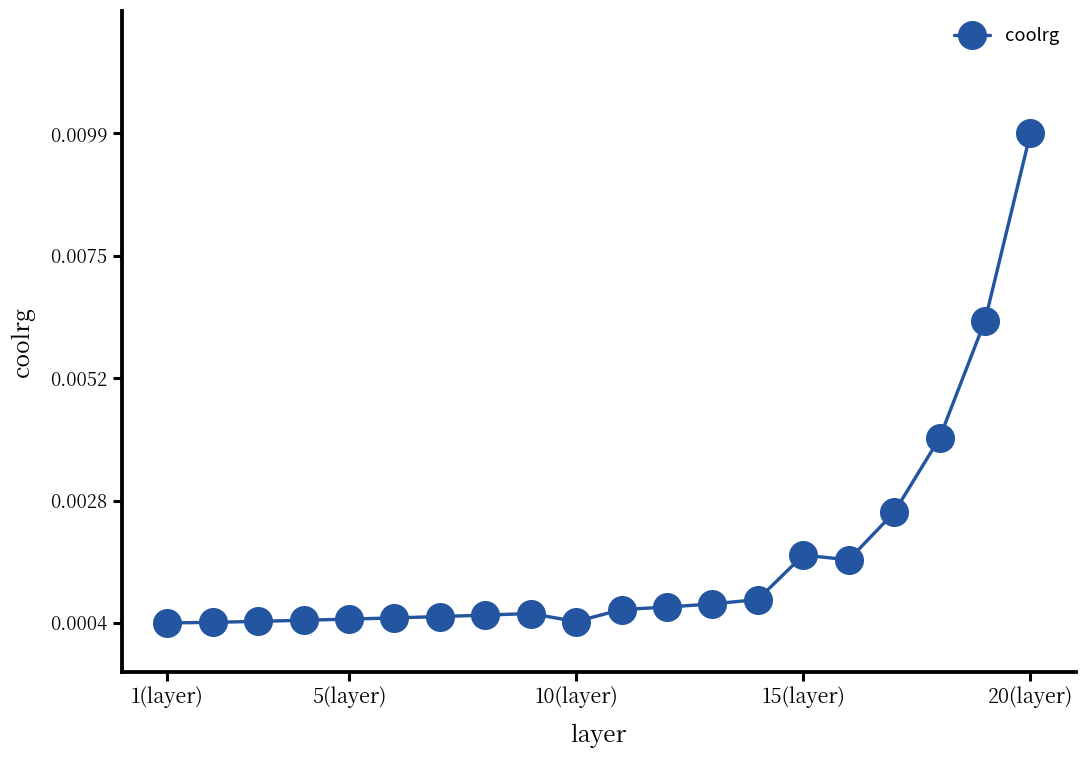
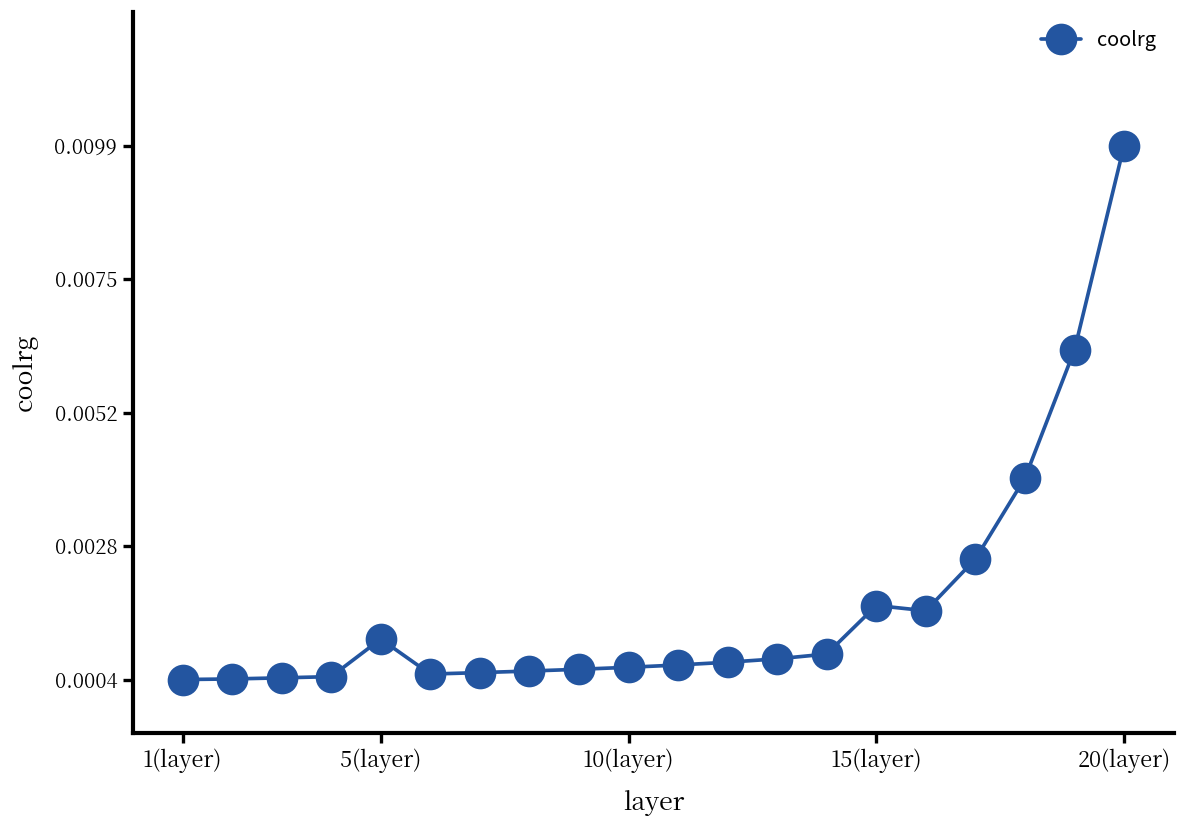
  {
    "1(layer)": 0.0004,
-   "5(layer)": 0.0005,
-   "10(layer)": 0.0004,
+   "5(layer)": 0.0011,
+   "10(layer)": 0.0006,
    "15(layer)": 0.0017,
    "20(layer)": 0.0099
  }
